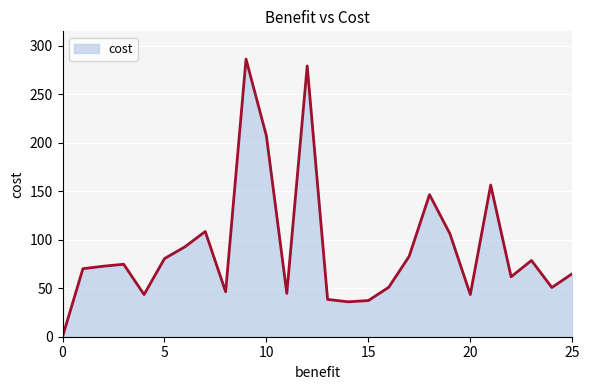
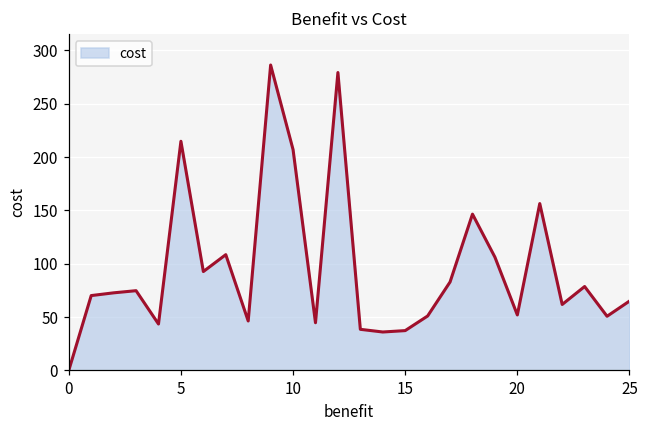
  {
    "0": 0,
-   "5": 80,
+   "5": 210,
    "10": 210,
    "15": 40,
-   "20": 40,
+   "20": 50,
    "25": 60
  }
